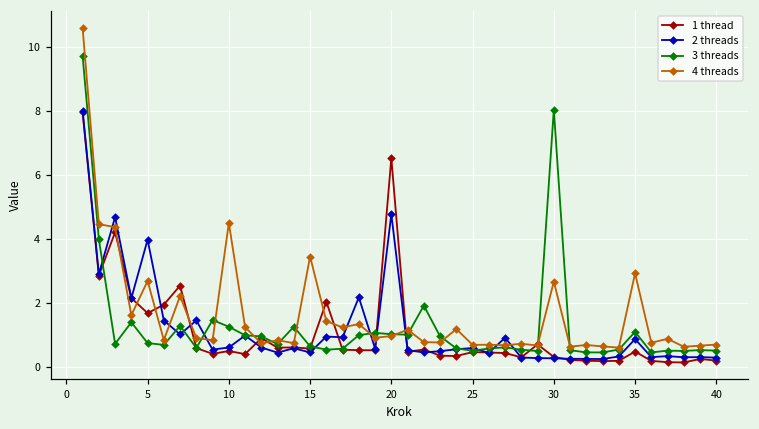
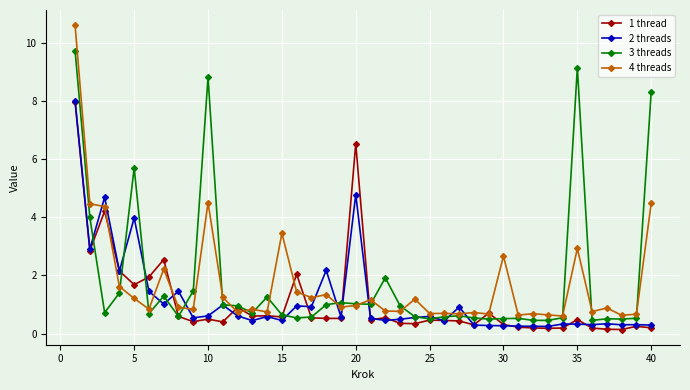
  {
    "1 thread": {
      "5": 1.7,
      "10": 0.5,
      "20": 6.5,
      "35": 0.5,
      "40": 0.2
    },
    "2 threads": {
      "5": 4.0,
      "10": 0.6,
      "15": 0.5,
      "20": 4.8,
-     "35": 0.9,
+     "35": 0.3,
      "40": 0.3
    },
    "3 threads": {
-     "5": 0.7,
-     "10": 1.3,
-     "30": 8.0,
-     "35": 1.1,
-     "40": 0.5
+     "5": 5.7,
+     "10": 8.8,
+     "30": 0.5,
+     "35": 9.1,
+     "40": 8.3
    },
    "4 threads": {
-     "5": 2.7,
+     "5": 1.2,
      "10": 4.5,
      "15": 3.5,
      "25": 0.7,
      "30": 2.7,
      "35": 2.9,
-     "40": 0.7
+     "40": 4.5
    }
  }
